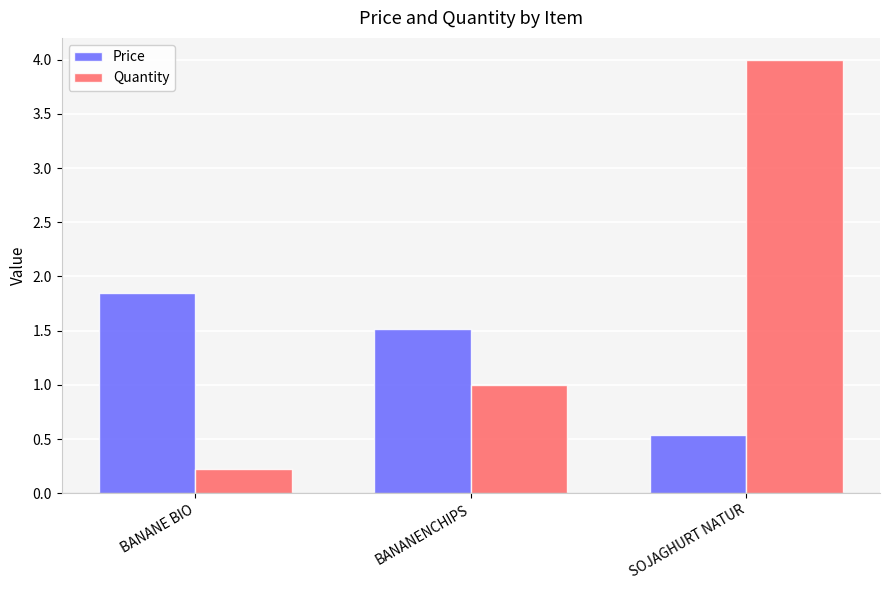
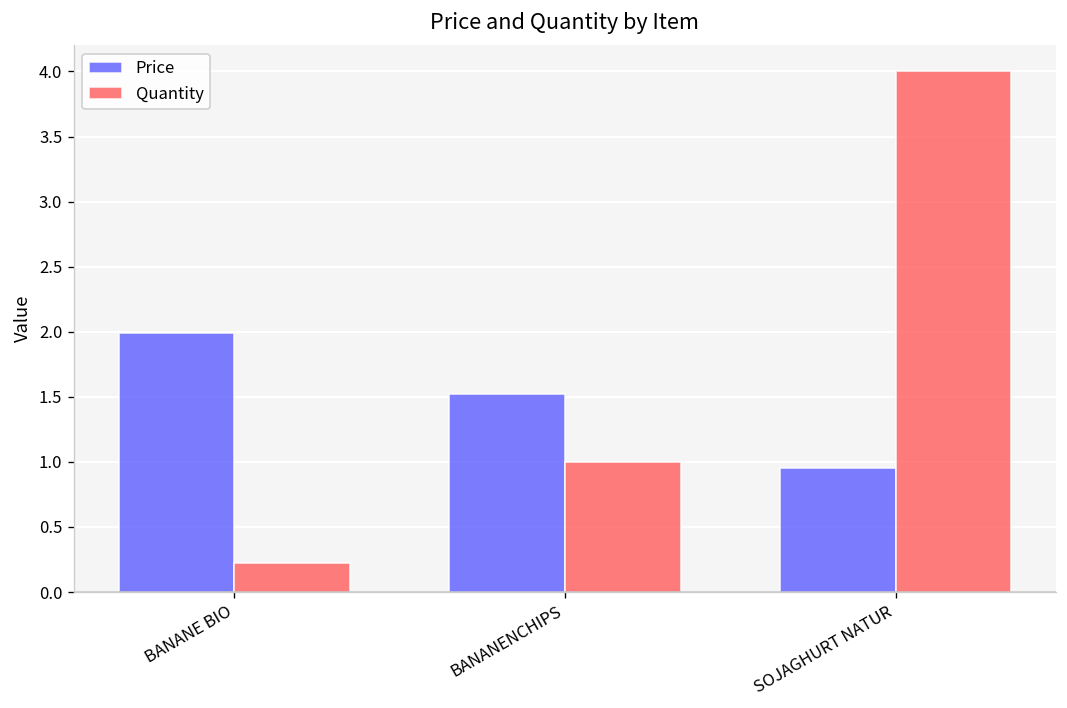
  {
    "Price": {
-     "BANANE BIO": 1.85,
+     "BANANE BIO": 1.99,
      "BANANENCHIPS": 1.52,
-     "SOJAGHURT NATUR": 0.54
+     "SOJAGHURT NATUR": 0.95
    },
    "Quantity": {
      "BANANE BIO": 0.22,
      "BANANENCHIPS": 1.00,
      "SOJAGHURT NATUR": 4.00
    }
  }
